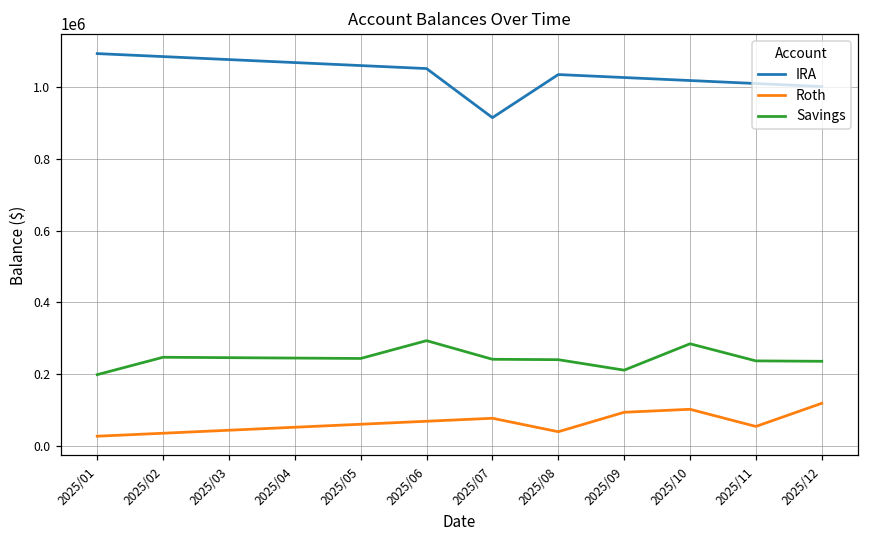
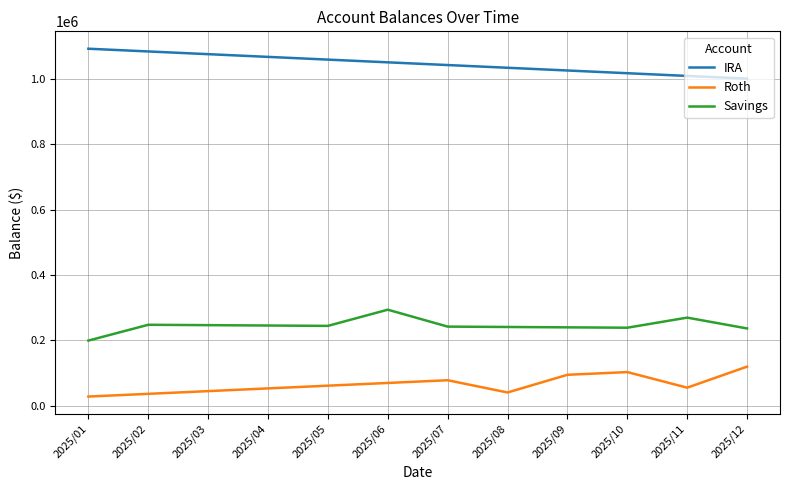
  {
    "IRA": {
      "2025/01": 1090000,
      "2025/02": 1080000,
      "2025/03": 1080000,
      "2025/04": 1070000,
      "2025/05": 1060000,
      "2025/06": 1050000,
-     "2025/07": 910000,
+     "2025/07": 1040000,
      "2025/08": 1030000,
      "2025/09": 1030000,
      "2025/10": 1020000
    },
    "Roth": {
      "2025/01": 30000,
      "2025/02": 40000,
      "2025/03": 40000,
      "2025/04": 50000,
      "2025/05": 60000,
      "2025/06": 70000,
      "2025/07": 80000,
      "2025/08": 40000,
      "2025/09": 90000,
      "2025/10": 100000,
      "2025/11": 60000,
      "2025/12": 120000
    },
    "Savings": {
      "2025/01": 200000,
      "2025/02": 250000,
      "2025/03": 250000,
      "2025/04": 250000,
      "2025/05": 240000,
      "2025/06": 290000,
      "2025/07": 240000,
      "2025/08": 240000,
-     "2025/09": 210000,
-     "2025/10": 290000,
-     "2025/11": 240000,
+     "2025/09": 240000,
+     "2025/10": 240000,
+     "2025/11": 270000,
      "2025/12": 240000
    }
  }
